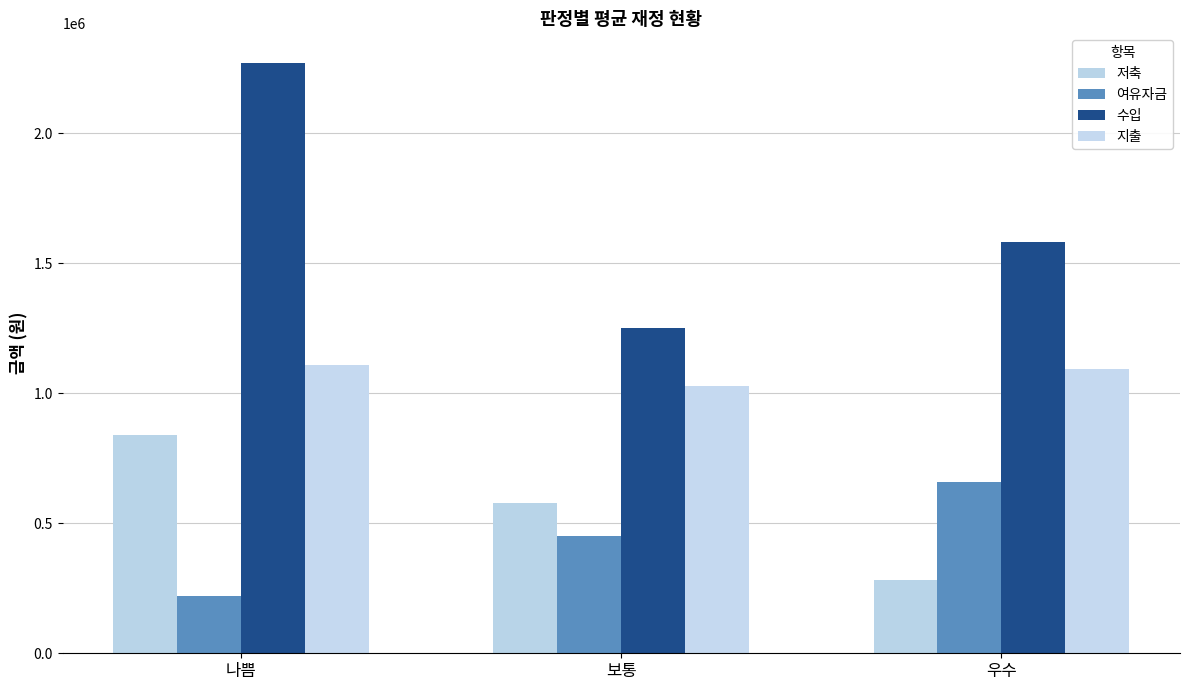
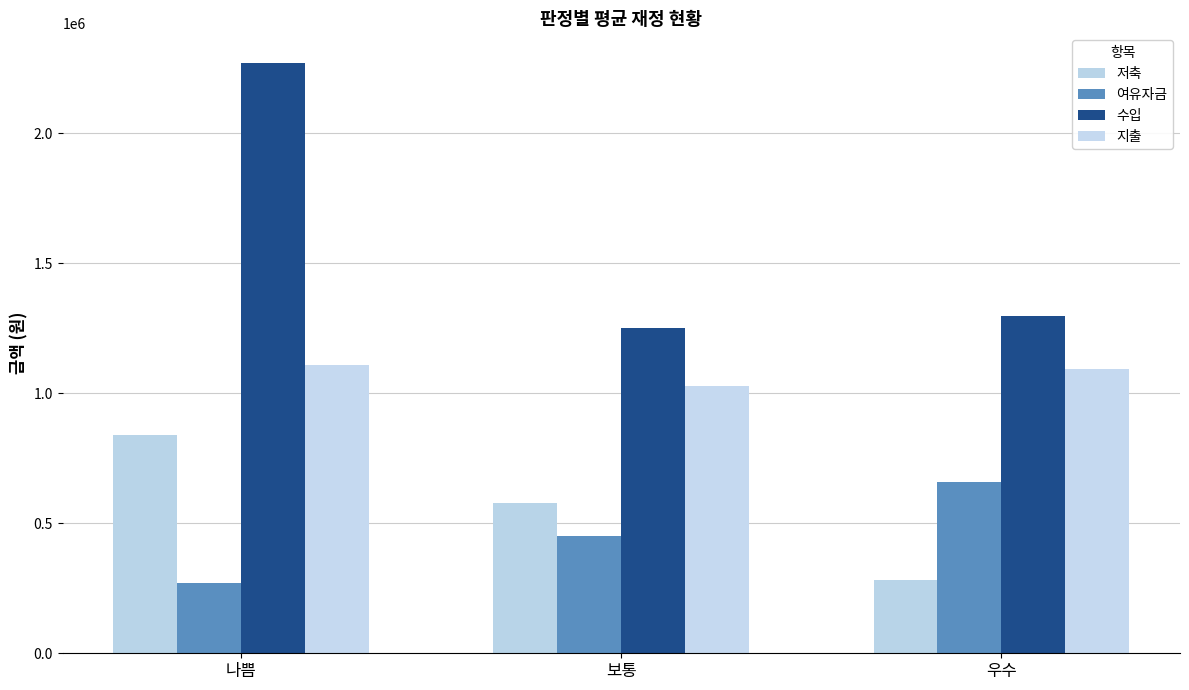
  {
    "여유자금": {
-     "나쁨": 220000,
+     "나쁨": 270000,
      "보통": 450000,
      "우수": 660000
    },
    "수입": {
      "나쁨": 2270000,
      "보통": 1250000,
-     "우수": 1580000
+     "우수": 1300000
    }
  }
